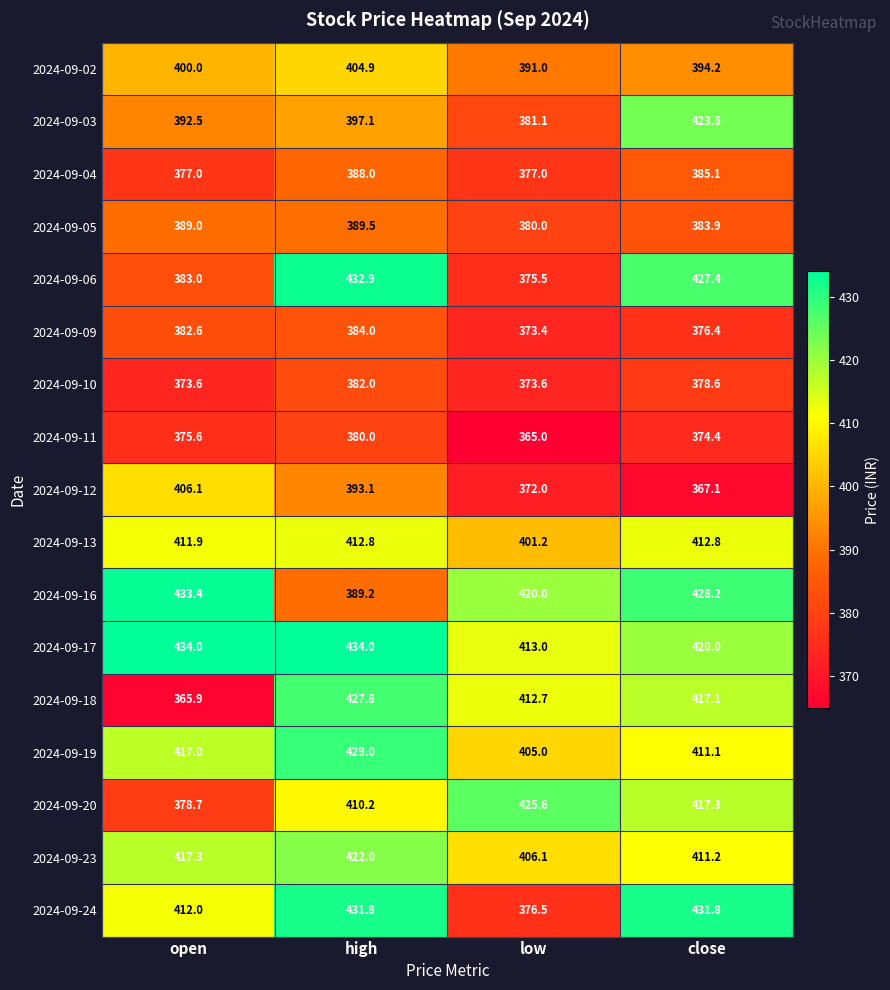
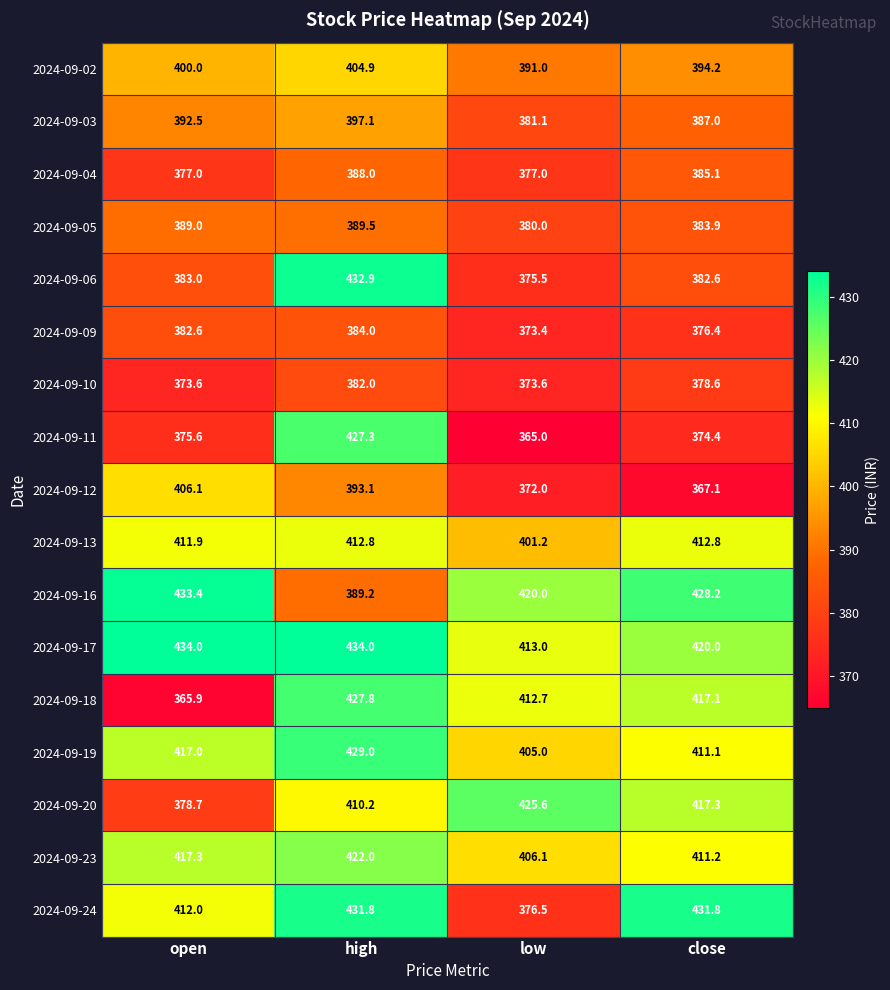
  {
    "2024-09-02": {
      "open": 400.0,
      "high": 404.9,
      "low": 391.0,
      "close": 394.2
    },
    "2024-09-03": {
      "open": 392.5,
      "high": 397.1,
      "low": 381.1,
-     "close": 423.6
+     "close": 387.0
    },
    "2024-09-04": {
      "open": 377.0,
      "high": 388.0,
      "low": 377.0,
      "close": 385.1
    },
    "2024-09-05": {
      "open": 389.0,
      "high": 389.5,
      "low": 380.0,
      "close": 383.9
    },
    "2024-09-06": {
      "open": 383.0,
      "high": 432.9,
      "low": 375.5,
-     "close": 427.4
+     "close": 382.6
    },
    "2024-09-09": {
      "open": 382.6,
      "high": 384.0,
      "low": 373.4,
      "close": 376.4
    },
    "2024-09-10": {
      "open": 373.6,
      "high": 382.0,
      "low": 373.6,
      "close": 378.6
    },
    "2024-09-11": {
      "open": 375.6,
-     "high": 380.0,
+     "high": 427.3,
      "low": 365.0,
      "close": 374.4
    },
    "2024-09-12": {
      "open": 406.1,
      "high": 393.1,
      "low": 372.0,
      "close": 367.1
    },
    "2024-09-13": {
      "open": 411.9,
      "high": 412.8,
      "low": 401.2,
      "close": 412.8
    },
    "2024-09-16": {
      "open": 433.4,
      "high": 389.2,
      "low": 420.0,
      "close": 428.2
    },
    "2024-09-17": {
      "open": 434.0,
      "high": 434.0,
      "low": 413.0,
      "close": 420.0
    },
    "2024-09-18": {
      "open": 365.9,
      "high": 427.8,
      "low": 412.7,
      "close": 417.1
    },
    "2024-09-19": {
      "open": 417.0,
      "high": 429.0,
      "low": 405.0,
      "close": 411.1
    },
    "2024-09-20": {
      "open": 378.7,
      "high": 410.2,
      "low": 425.6,
      "close": 417.3
    },
    "2024-09-23": {
      "open": 417.3,
      "high": 422.0,
      "low": 406.1,
      "close": 411.2
    },
    "2024-09-24": {
      "open": 412.0,
      "high": 431.8,
      "low": 376.5,
      "close": 431.8
    }
  }
